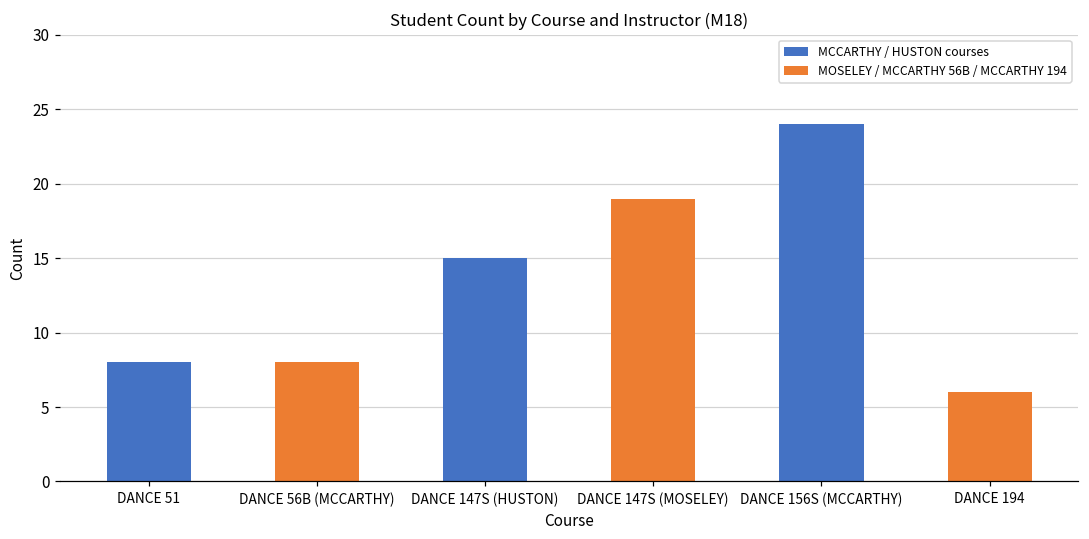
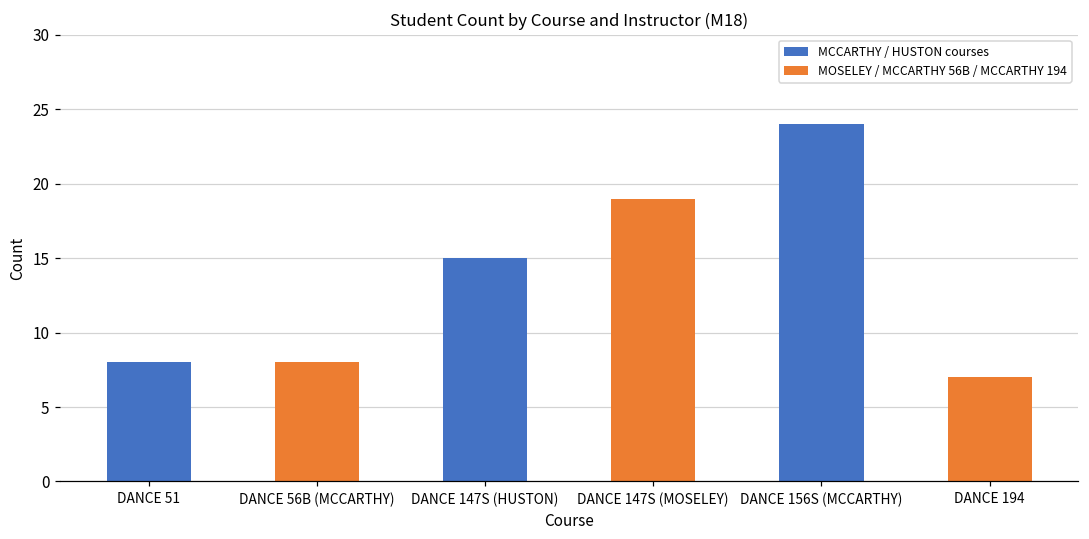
  {
    "DANCE 51": 8,
    "DANCE 56B (MCCARTHY)": 8,
    "DANCE 147S (HUSTON)": 15,
    "DANCE 147S (MOSELEY)": 19,
    "DANCE 156S (MCCARTHY)": 24,
-   "DANCE 194": 6
+   "DANCE 194": 7
  }
